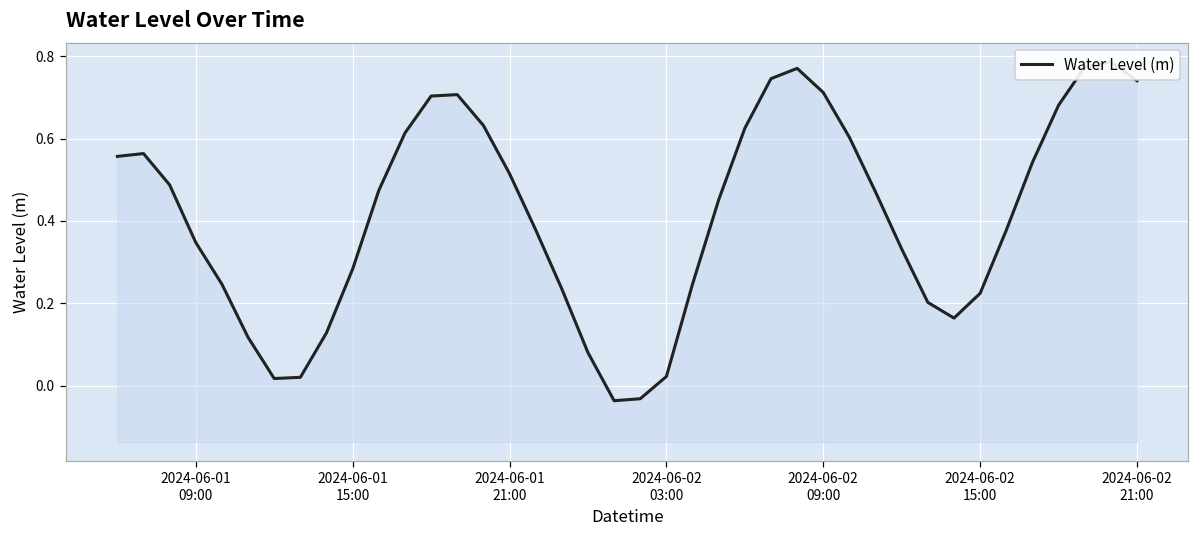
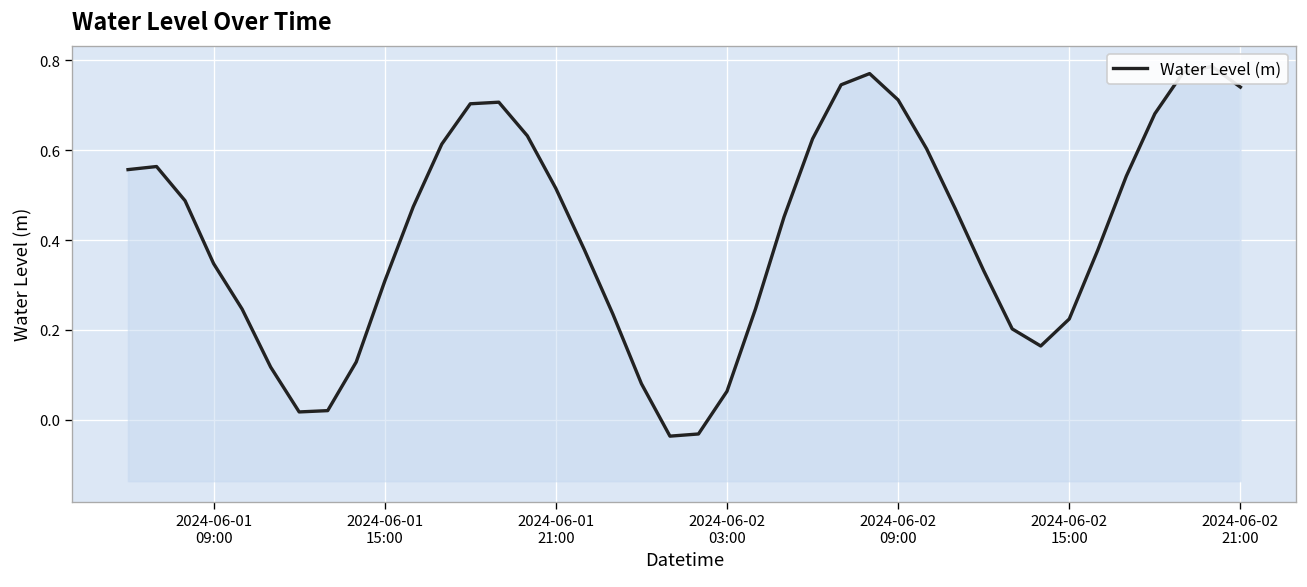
  {
    "2024-06-01 09:00": 0.35,
-   "2024-06-01 15:00": 0.28,
+   "2024-06-01 15:00": 0.31,
    "2024-06-01 21:00": 0.51,
-   "2024-06-02 03:00": 0.02,
+   "2024-06-02 03:00": 0.06,
    "2024-06-02 09:00": 0.71,
    "2024-06-02 15:00": 0.22,
    "2024-06-02 21:00": 0.74
  }
